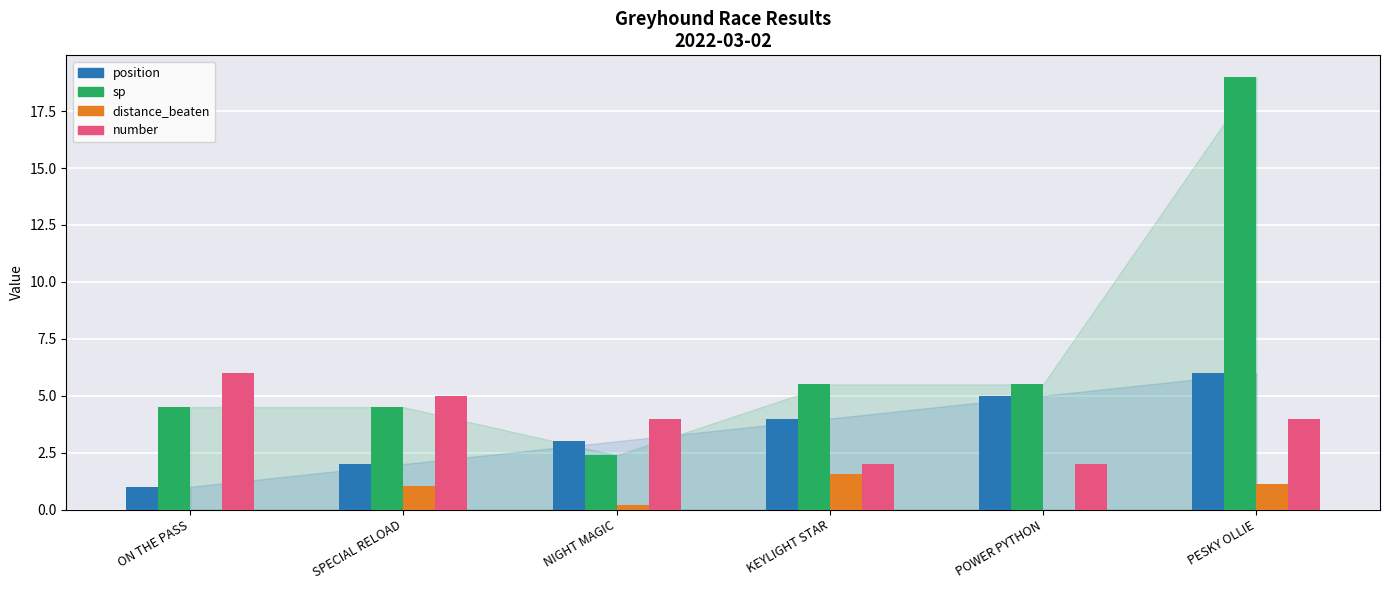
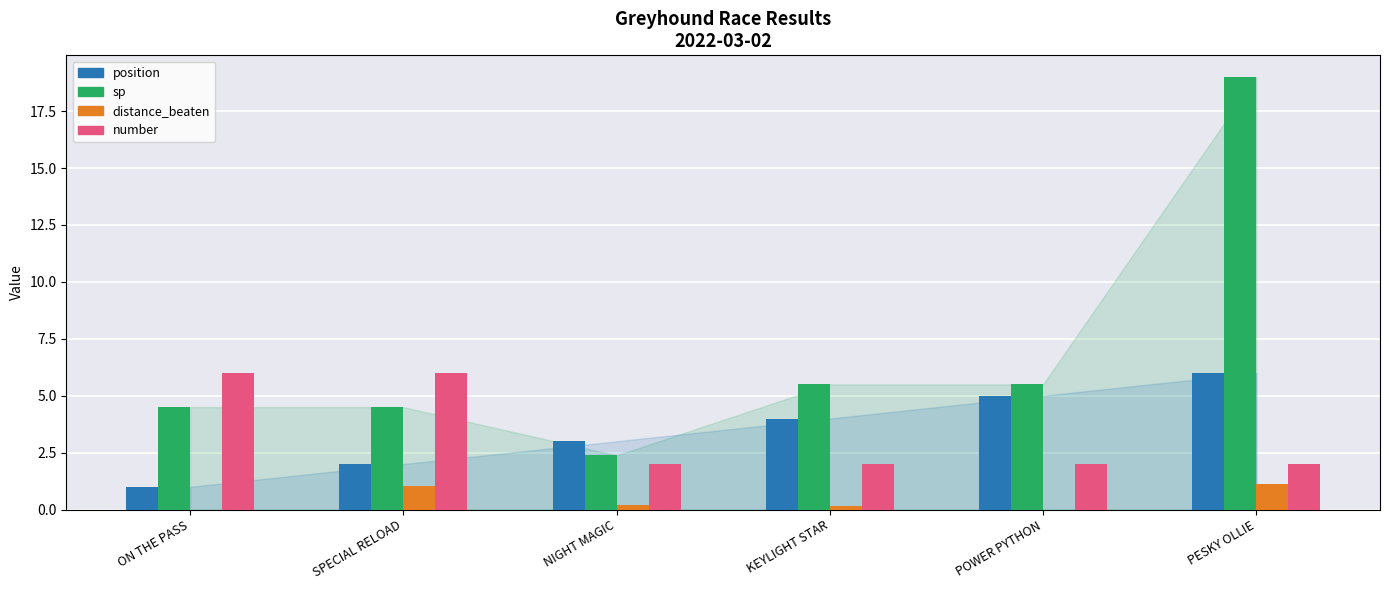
  {
    "distance_beaten": {
      "ON THE PASS": 0.0,
      "SPECIAL RELOAD": 1.0,
      "NIGHT MAGIC": 0.2,
-     "KEYLIGHT STAR": 1.5,
+     "KEYLIGHT STAR": 0.2,
      "POWER PYTHON": 0.0,
      "PESKY OLLIE": 1.1
    },
    "number": {
      "ON THE PASS": 6,
-     "SPECIAL RELOAD": 5,
-     "NIGHT MAGIC": 4,
+     "SPECIAL RELOAD": 6,
+     "NIGHT MAGIC": 2,
      "KEYLIGHT STAR": 2,
      "POWER PYTHON": 2,
-     "PESKY OLLIE": 4
+     "PESKY OLLIE": 2
    }
  }
